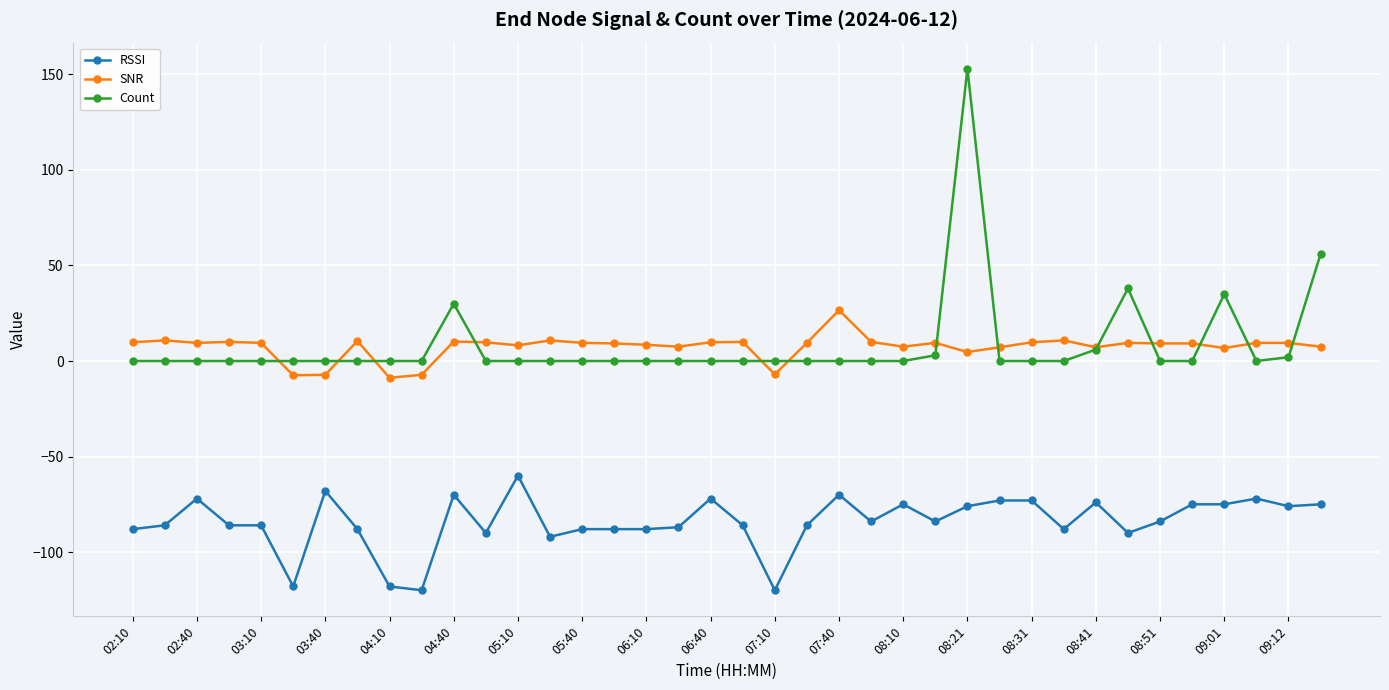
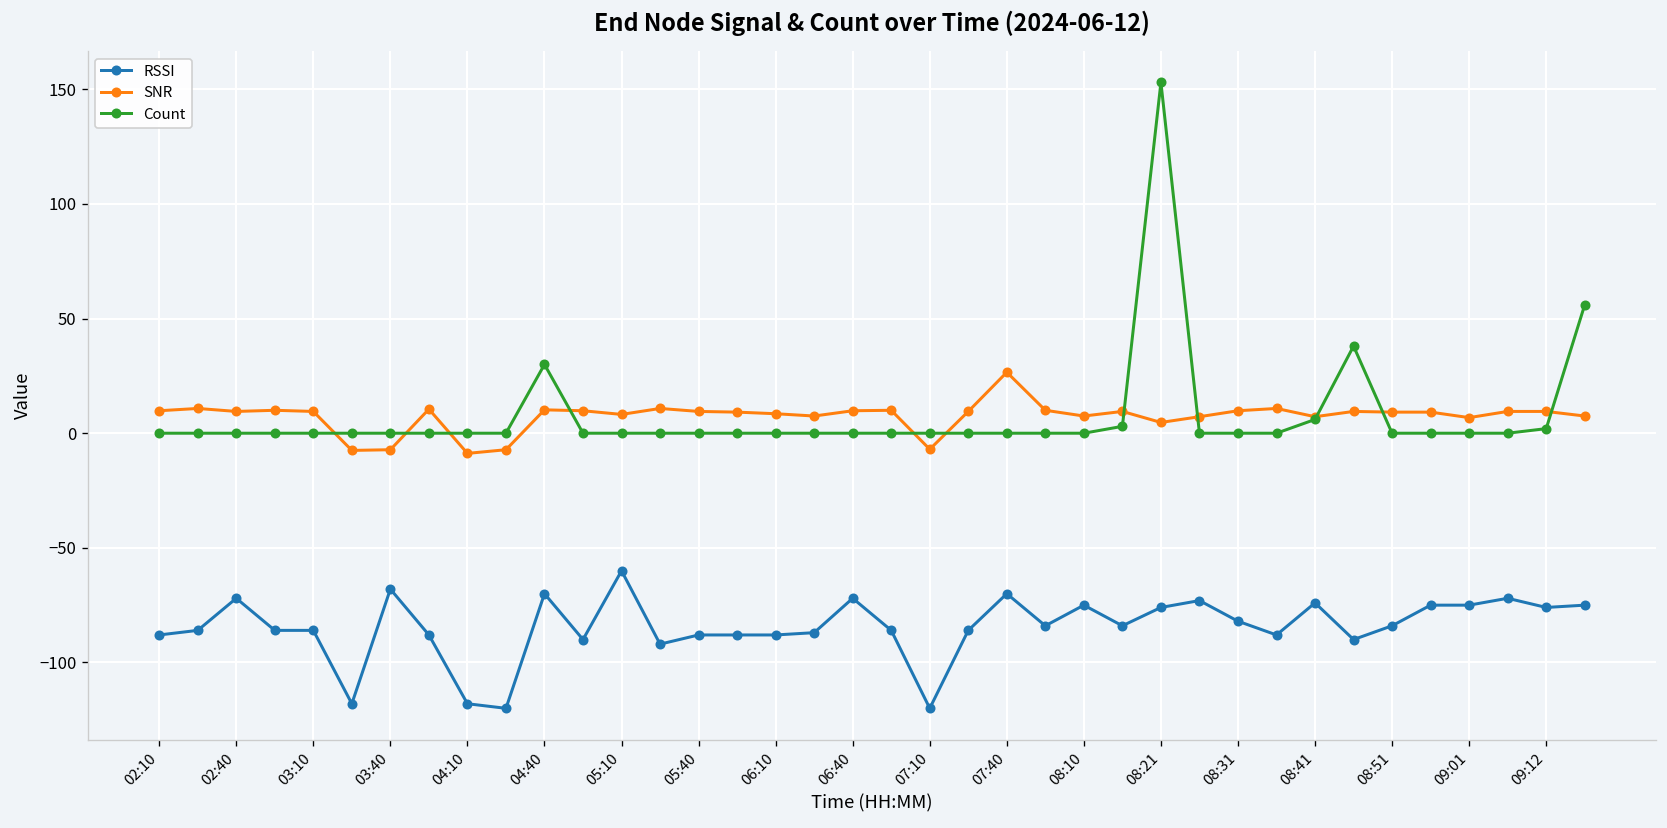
  {
    "RSSI": {
      "02:10": -88,
      "02:40": -72,
      "03:10": -86,
      "03:40": -68,
      "04:10": -118,
      "04:40": -70,
      "05:10": -60,
      "05:40": -88,
      "06:10": -88,
      "06:40": -72,
      "07:10": -120,
      "07:40": -70,
      "08:10": -75,
      "08:21": -76,
-     "08:31": -73,
+     "08:31": -82,
      "08:41": -74,
      "08:51": -84,
      "09:01": -75,
      "09:12": -76
    },
    "SNR": {
      "02:10": 10,
      "02:40": 10,
      "03:10": 10,
      "03:40": -7,
      "04:10": -9,
      "04:40": 10,
      "05:10": 8,
      "05:40": 10,
      "06:10": 9,
      "06:40": 10,
      "07:10": -7,
      "07:40": 27,
      "08:10": 8,
      "08:21": 5,
      "08:31": 10,
      "08:51": 9,
      "09:01": 7,
      "09:12": 10
    },
    "Count": {
      "02:10": 0,
      "02:40": 0,
      "03:10": 0,
      "03:40": 0,
      "04:10": 0,
      "04:40": 30,
      "05:10": 0,
      "05:40": 0,
      "06:10": 0,
      "06:40": 0,
      "07:10": 0,
      "07:40": 0,
      "08:10": 0,
      "08:21": 153,
      "08:31": 0,
      "08:51": 0,
-     "09:01": 35,
+     "09:01": 0,
      "09:12": 2
    }
  }
